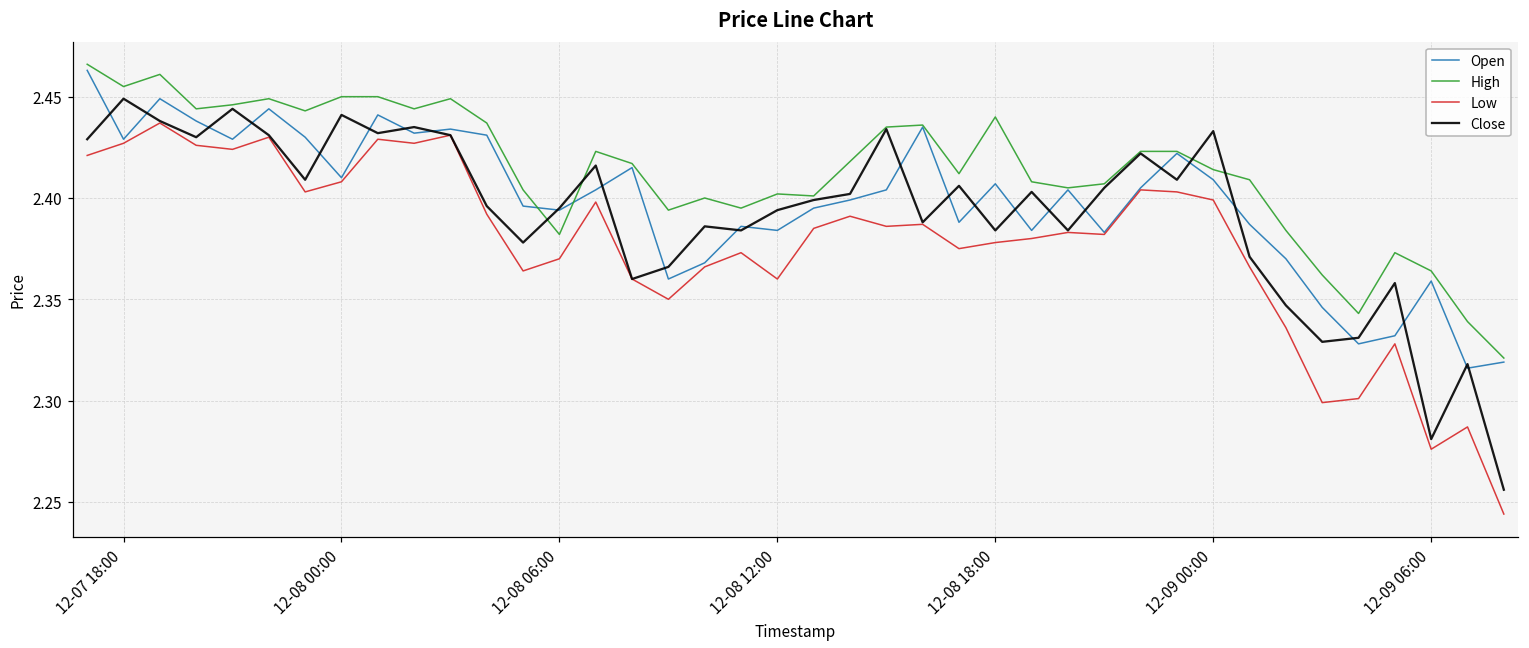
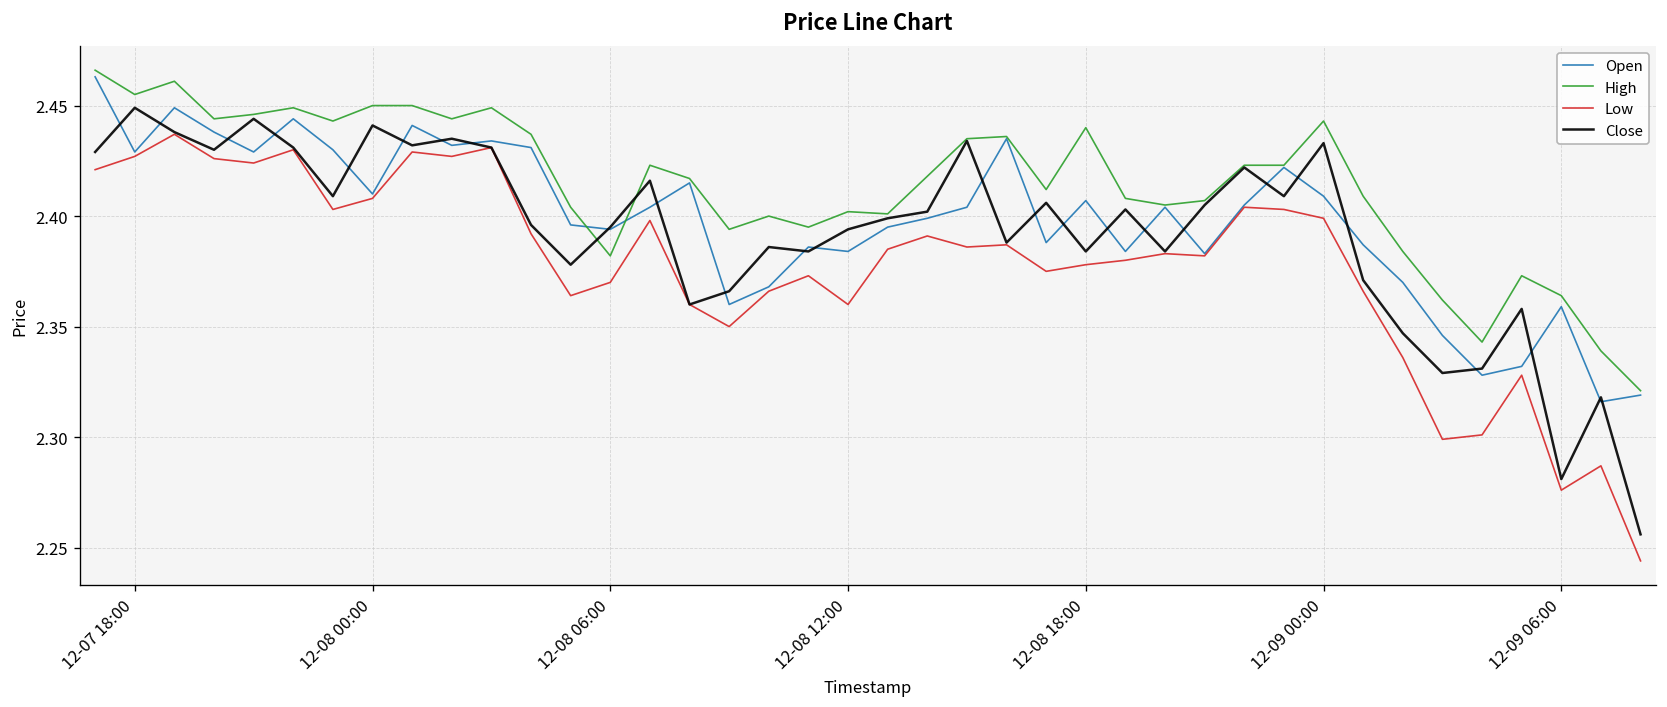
  {
    "Open": {
      "12-07 18:00": 2.429,
      "12-08 00:00": 2.410,
      "12-08 12:00": 2.384,
      "12-08 18:00": 2.407,
      "12-09 00:00": 2.409,
      "12-09 06:00": 2.359
    },
    "High": {
      "12-07 18:00": 2.455,
      "12-08 00:00": 2.450,
      "12-08 06:00": 2.382,
      "12-08 12:00": 2.402,
      "12-08 18:00": 2.440,
-     "12-09 00:00": 2.414,
+     "12-09 00:00": 2.443,
      "12-09 06:00": 2.364
    },
    "Low": {
      "12-07 18:00": 2.427,
      "12-08 00:00": 2.408,
      "12-08 06:00": 2.370,
      "12-08 12:00": 2.360,
      "12-08 18:00": 2.378,
      "12-09 00:00": 2.399,
      "12-09 06:00": 2.276
    },
    "Close": {
      "12-07 18:00": 2.449,
      "12-08 00:00": 2.441,
      "12-08 12:00": 2.394,
      "12-08 18:00": 2.384,
      "12-09 00:00": 2.433,
      "12-09 06:00": 2.281
    }
  }
